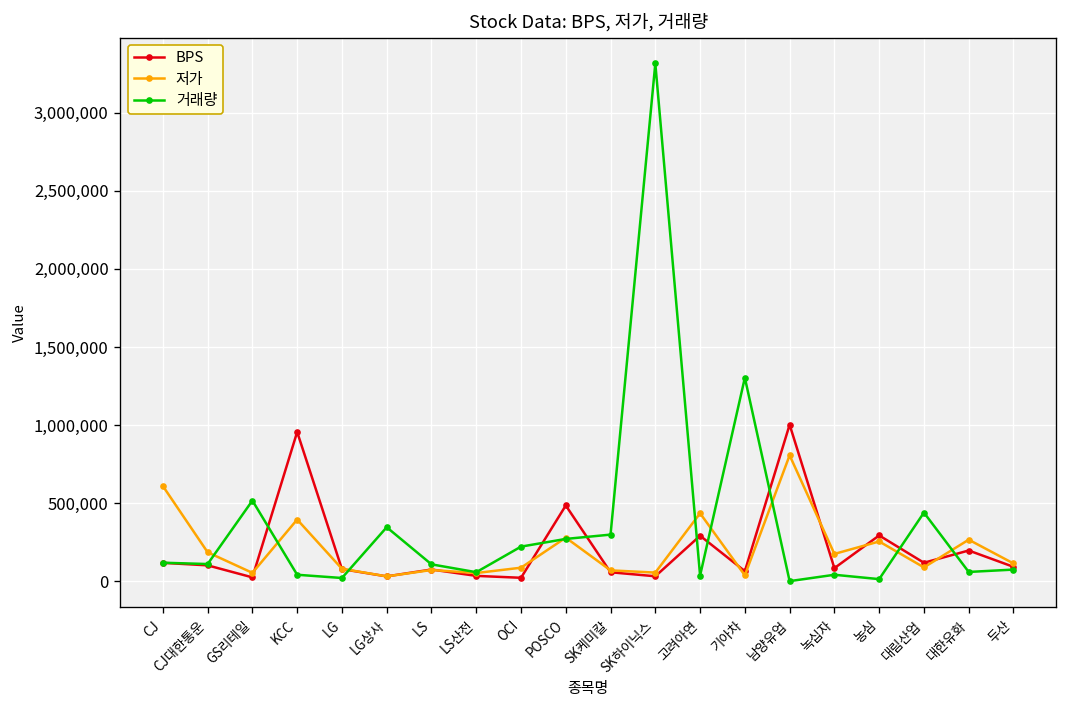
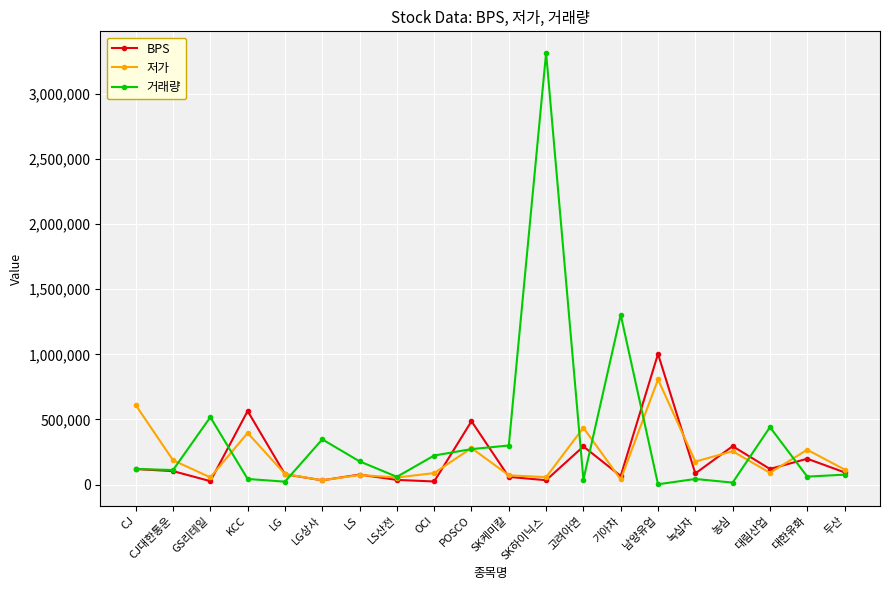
  {
    "BPS": {
      "GS리테일": "30,000",
-     "KCC": "960,000",
+     "KCC": "560,000",
      "OCI": "20,000",
      "POSCO": "490,000",
      "SK하이닉스": "30,000",
      "고려아연": "290,000",
      "기아차": "70,000",
      "남양유업": "1,000,000",
      "녹십자": "80,000",
      "농심": "290,000",
      "대림산업": "120,000",
      "대한유화": "200,000"
    },
    "저가": {
      "CJ": "610,000",
      "CJ대한통운": "190,000",
      "GS리테일": "50,000",
      "KCC": "400,000",
      "OCI": "90,000",
      "SK하이닉스": "60,000",
      "고려아연": "440,000",
      "기아차": "40,000",
      "남양유업": "810,000",
      "녹십자": "180,000",
      "농심": "260,000",
      "대림산업": "90,000",
      "대한유화": "270,000",
      "두산": "120,000"
    },
    "거래량": {
      "GS리테일": "520,000",
      "KCC": "40,000",
      "LG": "20,000",
      "LG상사": "350,000",
-     "LS": "110,000",
+     "LS": "180,000",
      "OCI": "220,000",
      "SK케미칼": "300,000",
      "SK하이닉스": "3,310,000",
      "고려아연": "40,000",
      "기아차": "1,300,000",
      "남양유업": "0",
      "녹십자": "40,000",
      "농심": "10,000",
      "대림산업": "440,000",
      "대한유화": "60,000"
    }
  }
